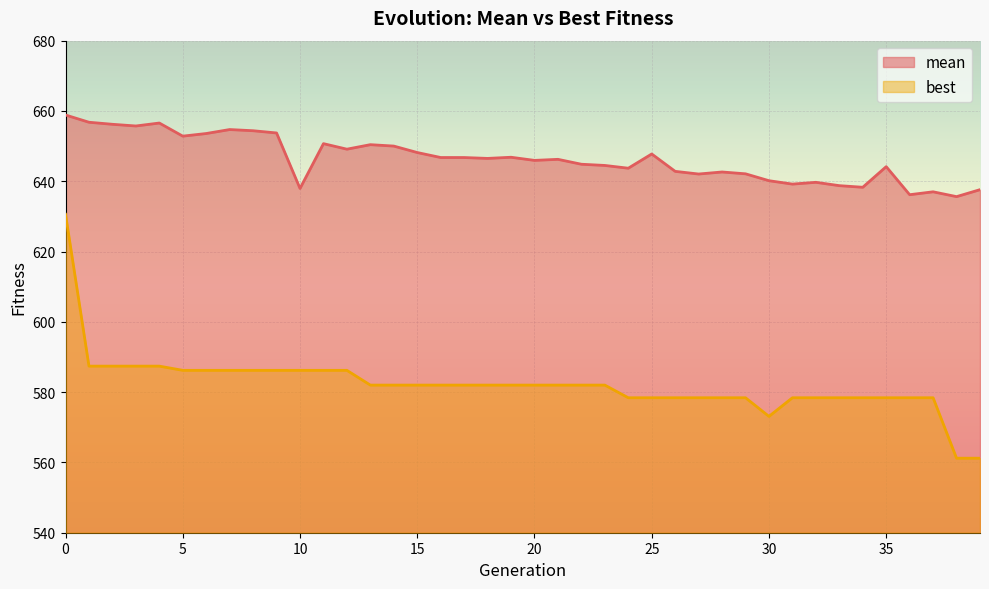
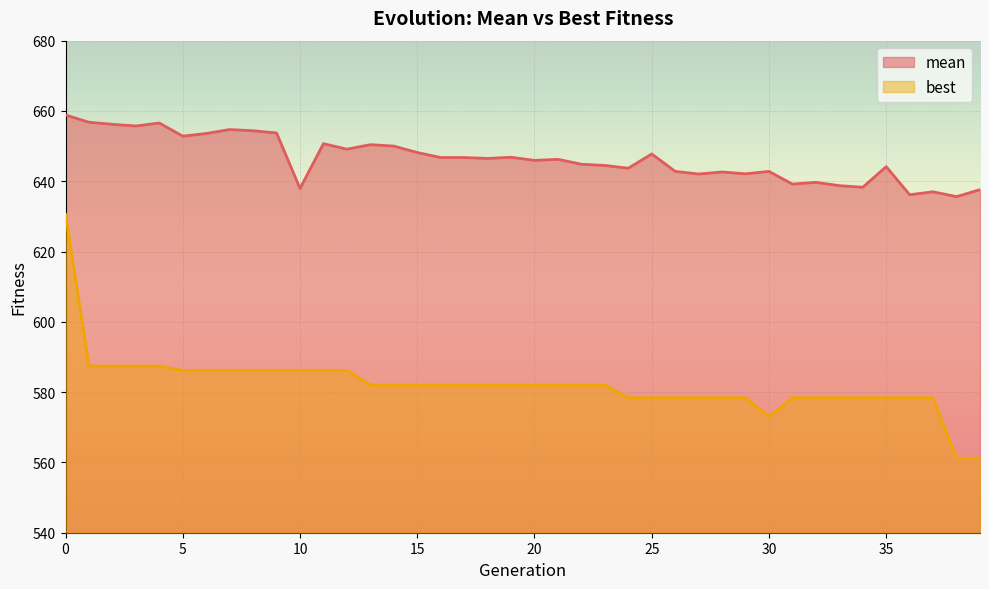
  {
    "mean": {
      "0": 659,
      "5": 653,
      "10": 638,
      "15": 648,
      "20": 646,
      "25": 648,
-     "30": 640,
+     "30": 643,
      "35": 644
    },
    "best": {
      "0": 631,
      "5": 586,
      "10": 586,
      "15": 582,
      "20": 582,
      "25": 578,
      "30": 573,
      "35": 578
    }
  }
